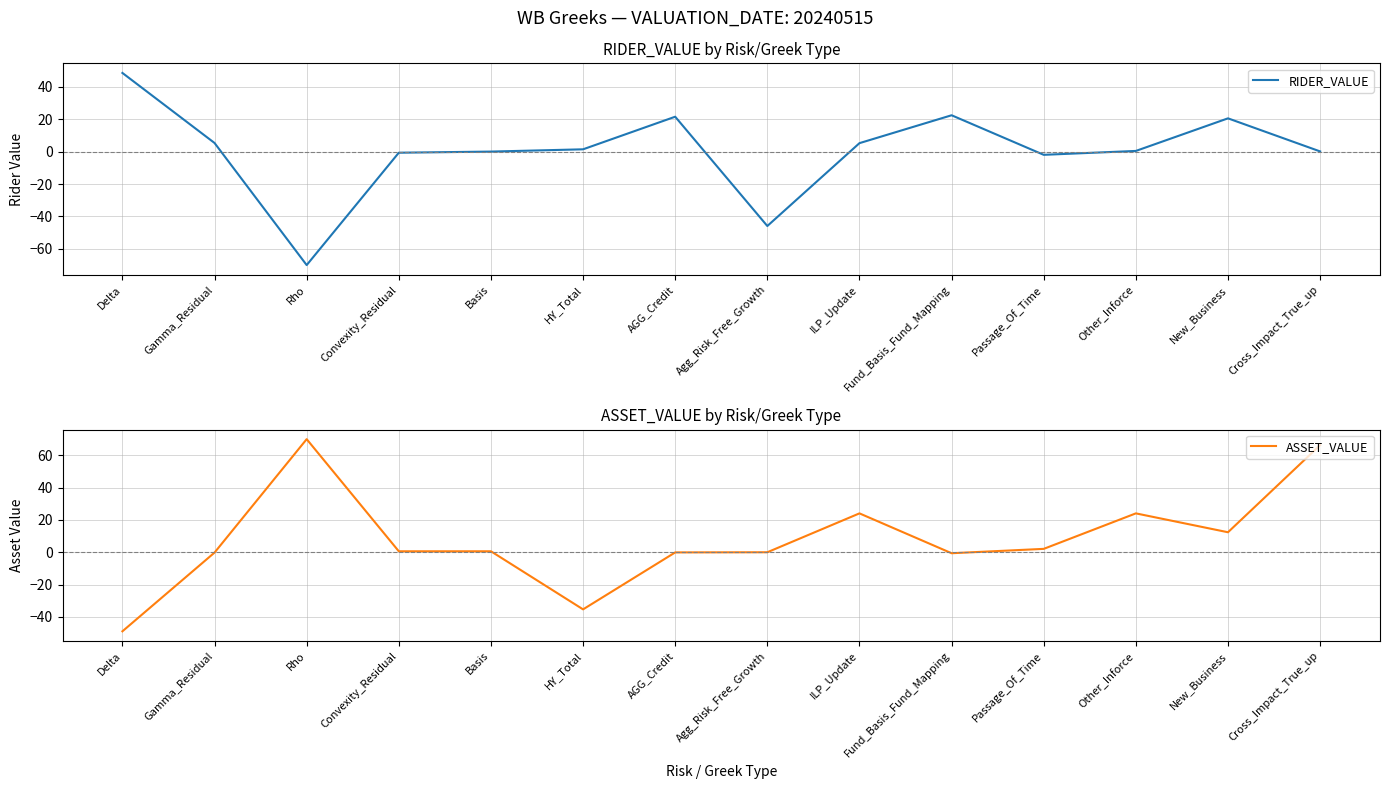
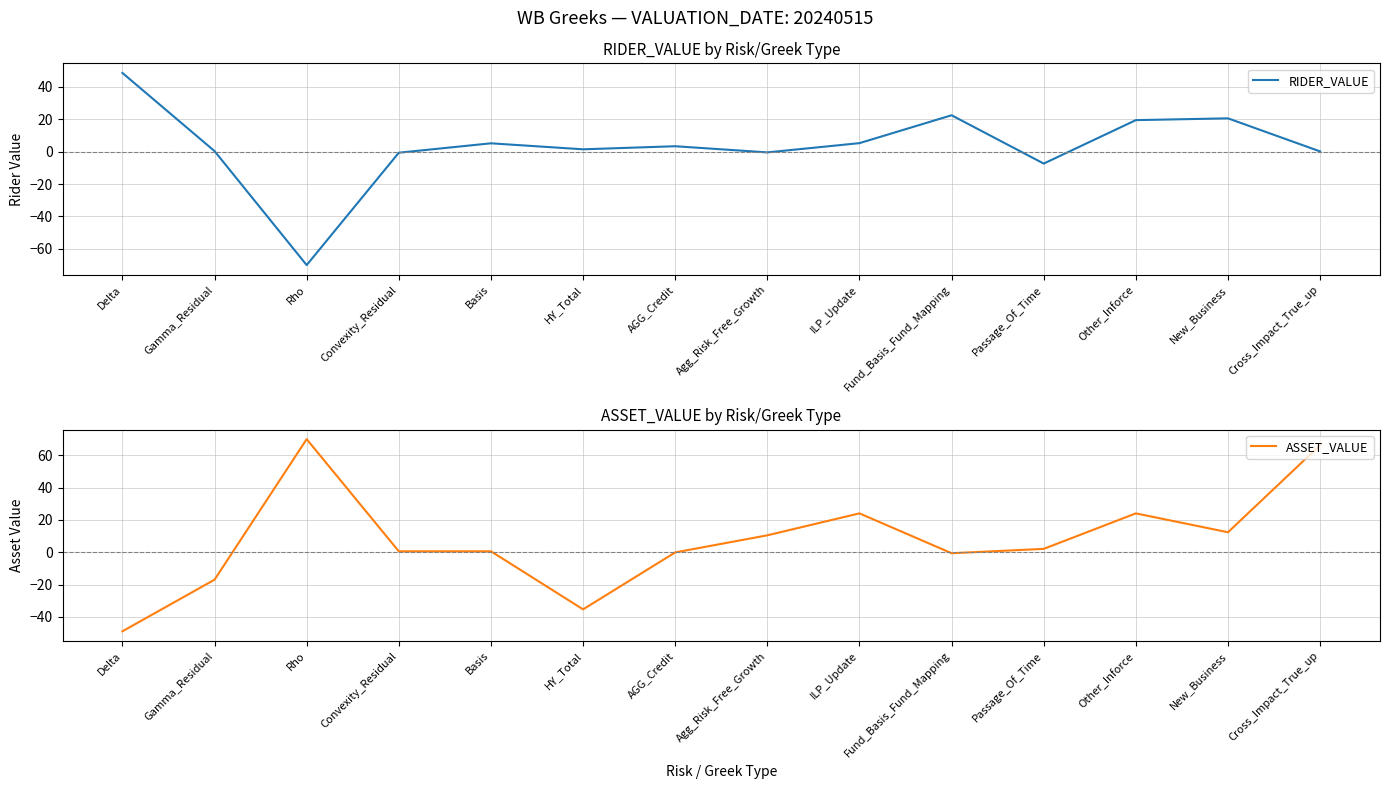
  {
    "RIDER_VALUE by Risk/Greek Type": {
      "Delta": 49,
-     "Gamma_Residual": 5,
+     "Gamma_Residual": 0,
      "Rho": -70,
      "Convexity_Residual": -1,
-     "Basis": 0,
+     "Basis": 5,
      "HY_Total": 1,
-     "AGG_Credit": 22,
-     "Agg_Risk_Free_Growth": -46,
+     "AGG_Credit": 3,
+     "Agg_Risk_Free_Growth": -1,
      "ILP_Update": 5,
      "Fund_Basis_Fund_Mapping": 22,
-     "Passage_Of_Time": -2,
-     "Other_Inforce": 0,
+     "Passage_Of_Time": -7,
+     "Other_Inforce": 19,
      "New_Business": 21,
      "Cross_Impact_True_up": 0
    },
    "ASSET_VALUE by Risk/Greek Type": {
      "Delta": -49,
-     "Gamma_Residual": 0,
+     "Gamma_Residual": -17,
      "Rho": 70,
      "Convexity_Residual": 1,
      "Basis": 1,
      "HY_Total": -35,
      "AGG_Credit": 0,
-     "Agg_Risk_Free_Growth": 0,
+     "Agg_Risk_Free_Growth": 11,
      "ILP_Update": 24,
      "Fund_Basis_Fund_Mapping": -1,
      "Passage_Of_Time": 2,
      "Other_Inforce": 24,
      "New_Business": 12
    }
  }
